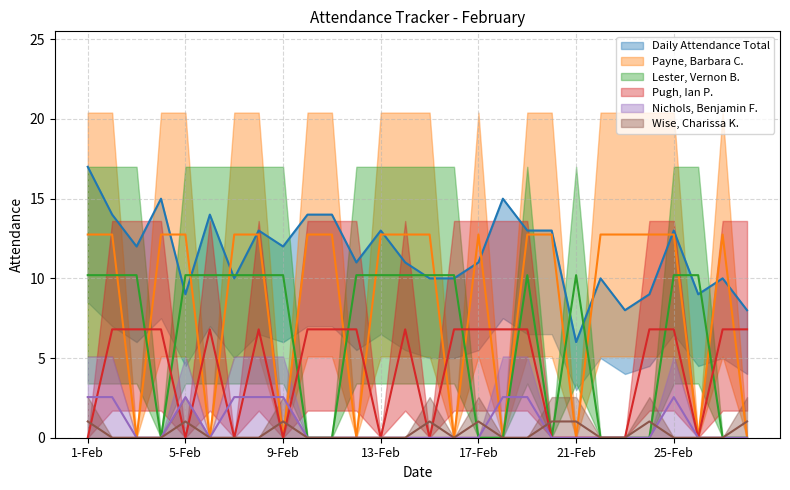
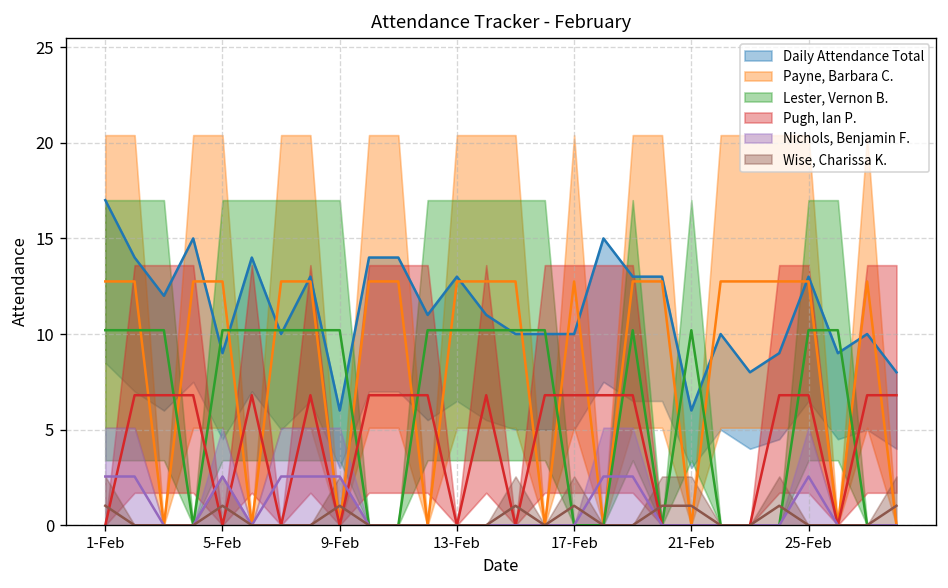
  {
    "Daily Attendance Total": {
      "5-Feb": 9,
-     "9-Feb": 12,
+     "9-Feb": 6,
      "13-Feb": 13,
-     "17-Feb": 11,
+     "17-Feb": 10,
      "21-Feb": 6,
      "25-Feb": 13
    }
  }
